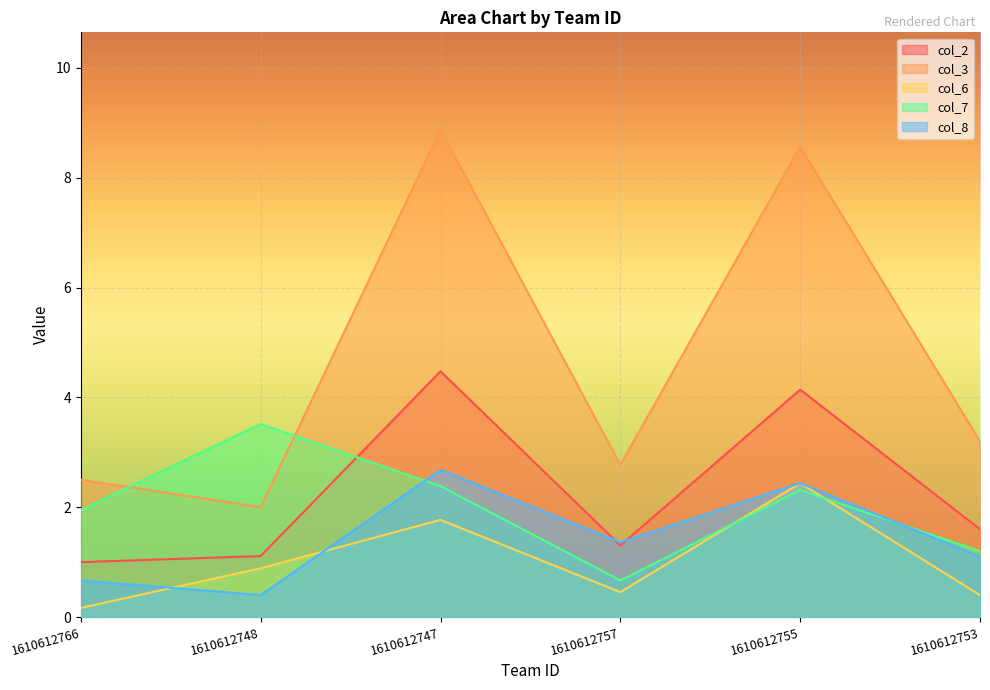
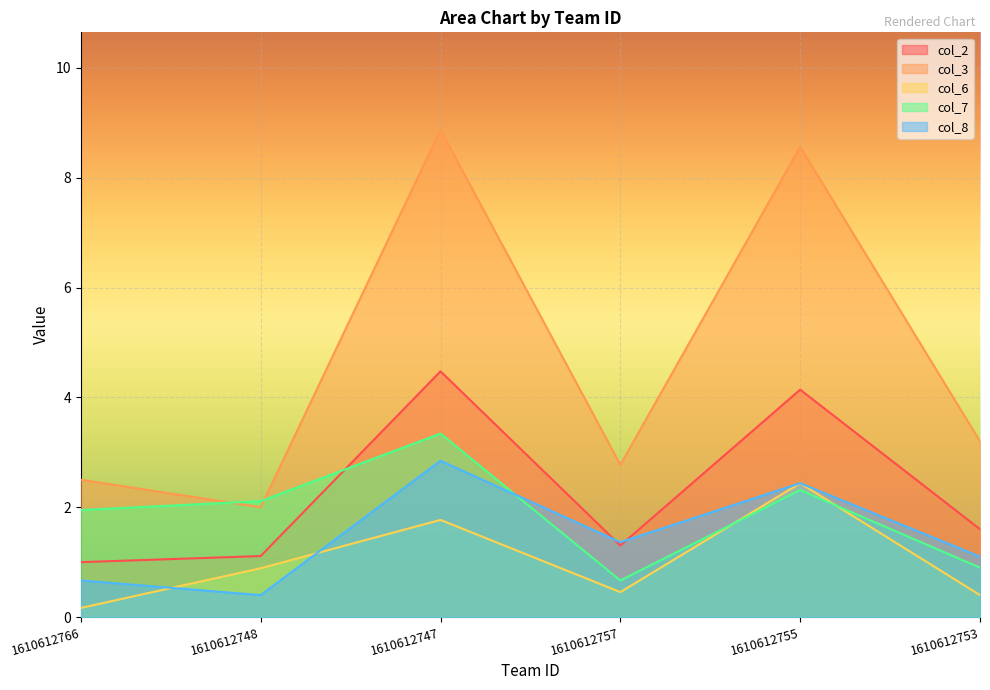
  {
    "col_7": {
      "1610612766": 1.9,
-     "1610612748": 3.5,
-     "1610612747": 2.4,
+     "1610612748": 2.1,
+     "1610612747": 3.3,
      "1610612757": 0.7,
      "1610612755": 2.3,
-     "1610612753": 1.2
+     "1610612753": 0.9
    },
    "col_8": {
      "1610612766": 0.7,
      "1610612748": 0.4,
-     "1610612747": 2.7,
+     "1610612747": 2.8,
      "1610612757": 1.4,
      "1610612753": 1.1
    }
  }
